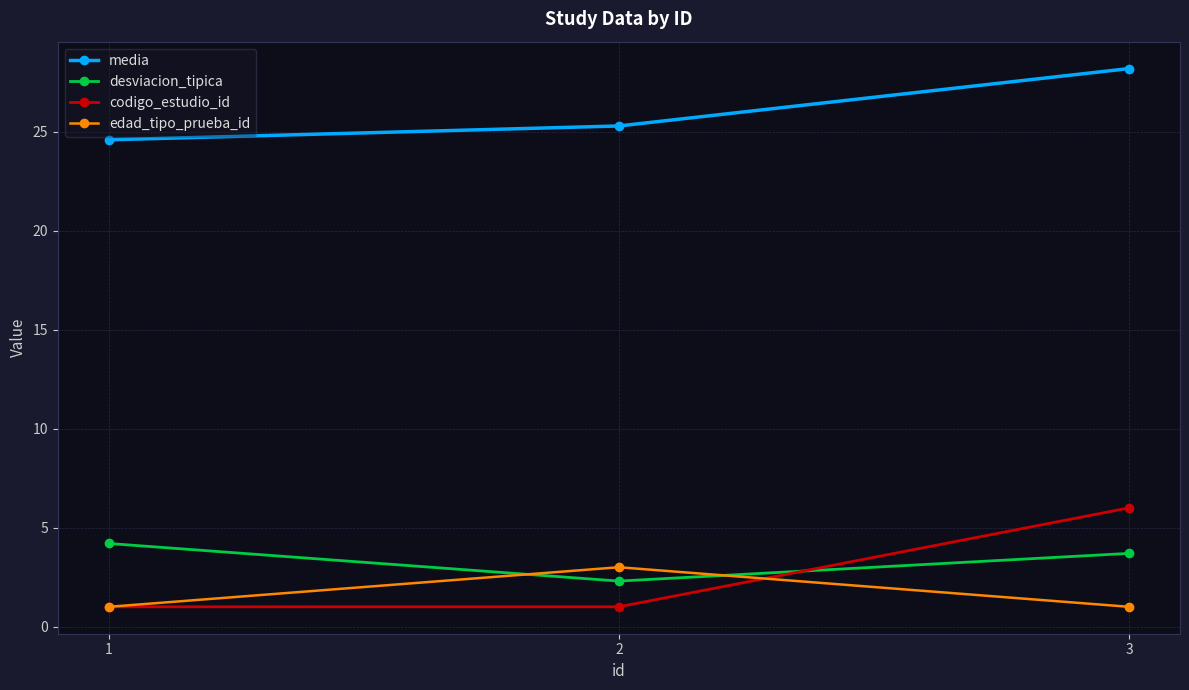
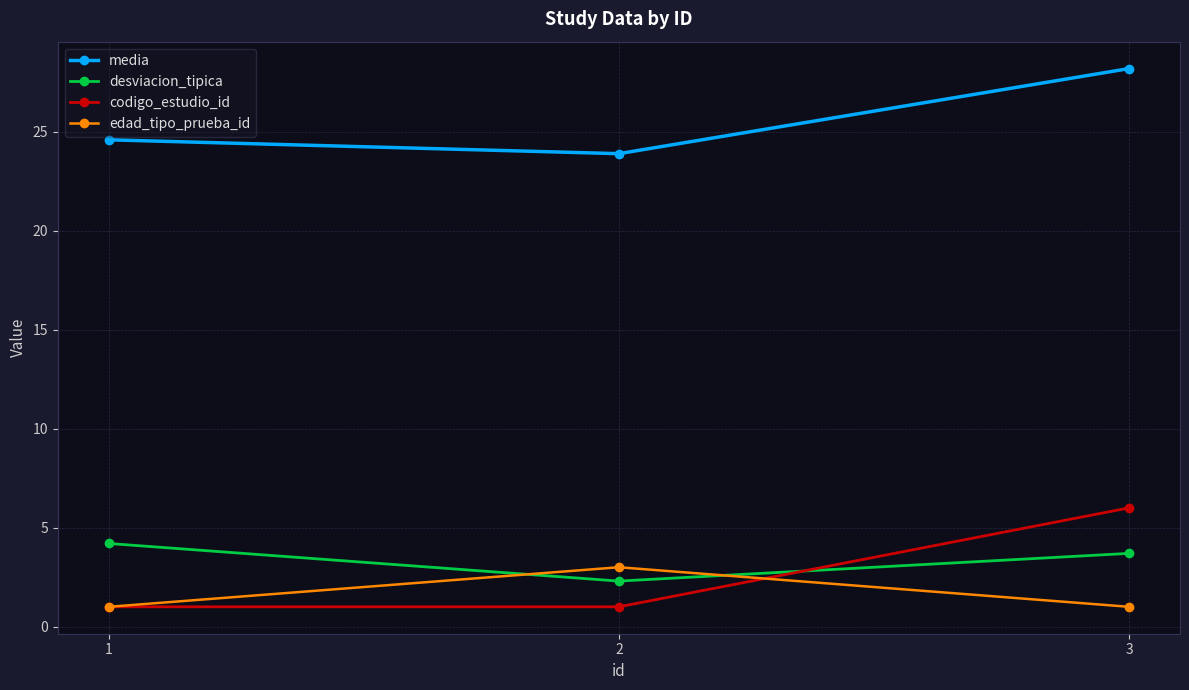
  {
    "media": {
      "1": 24.6,
-     "2": 25.3,
+     "2": 23.9,
      "3": 28.2
    },
    "desviacion_tipica": {
      "1": 4.2,
      "2": 2.3,
      "3": 3.7
    },
    "codigo_estudio_id": {
      "2": 1.0,
      "3": 6.0
    },
    "edad_tipo_prueba_id": {
      "2": 3.0,
      "3": 1.0
    }
  }
